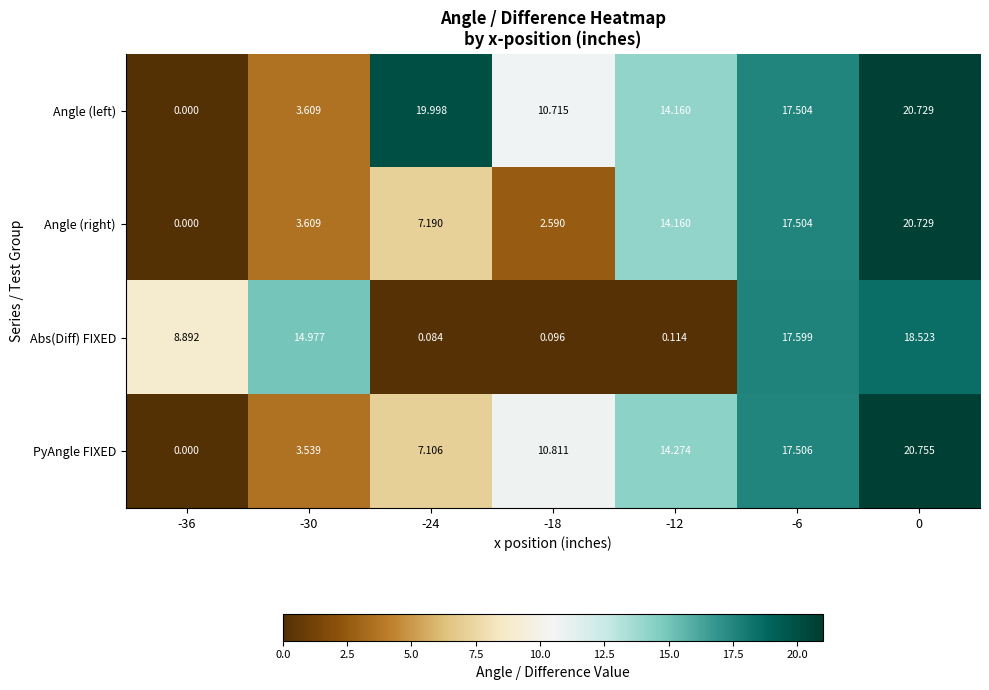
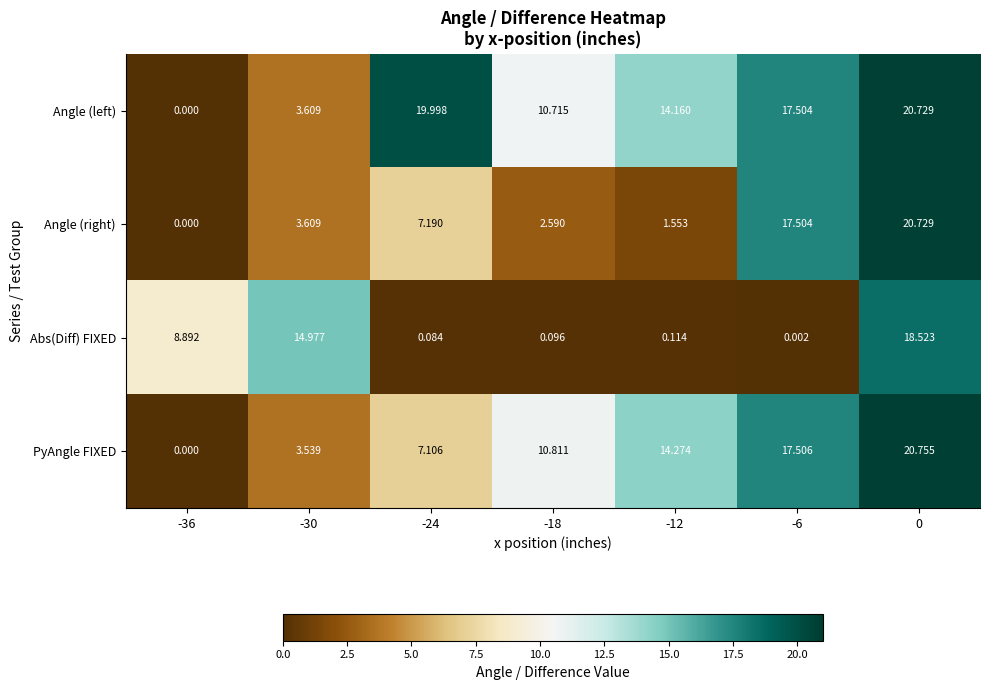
  {
    "Angle (left)": {
      "-36": 0.000,
      "-30": 3.609,
      "-24": 19.998,
      "-18": 10.715,
      "-12": 14.160,
      "-6": 17.504,
      "0": 20.729
    },
    "Angle (right)": {
      "-36": 0.000,
      "-30": 3.609,
      "-24": 7.190,
      "-18": 2.590,
-     "-12": 14.160,
+     "-12": 1.553,
      "-6": 17.504,
      "0": 20.729
    },
    "Abs(Diff) FIXED": {
      "-36": 8.892,
      "-30": 14.977,
      "-24": 0.084,
      "-18": 0.096,
      "-12": 0.114,
-     "-6": 17.599,
+     "-6": 0.002,
      "0": 18.523
    },
    "PyAngle FIXED": {
      "-36": 0.000,
      "-30": 3.539,
      "-24": 7.106,
      "-18": 10.811,
      "-12": 14.274,
      "-6": 17.506,
      "0": 20.755
    }
  }
